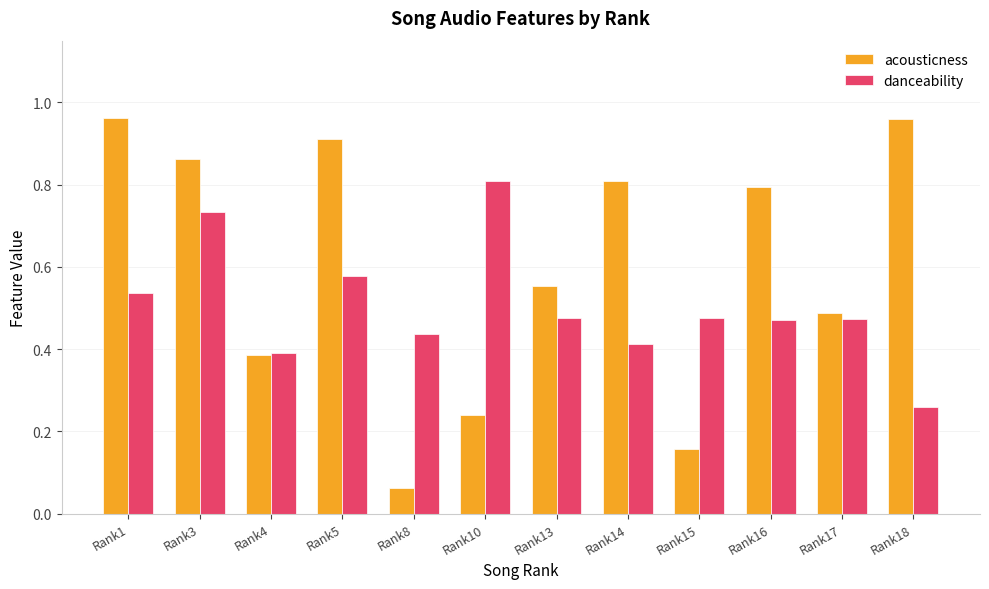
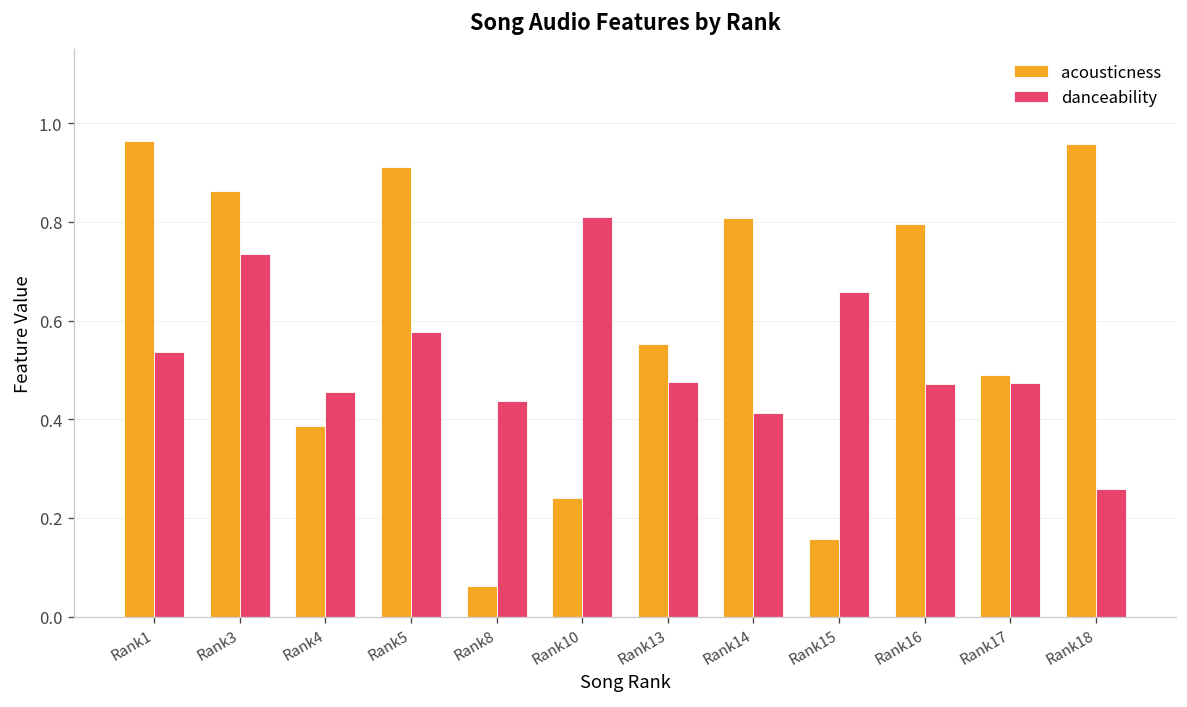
  {
    "acousticness": {
      "Rank1": 0.96,
      "Rank3": 0.86,
      "Rank4": 0.39,
      "Rank5": 0.91,
      "Rank8": 0.06,
      "Rank10": 0.24,
      "Rank13": 0.55,
      "Rank14": 0.81,
      "Rank15": 0.16,
      "Rank16": 0.79,
      "Rank17": 0.49,
      "Rank18": 0.96
    },
    "danceability": {
      "Rank1": 0.54,
      "Rank3": 0.73,
-     "Rank4": 0.39,
+     "Rank4": 0.45,
      "Rank5": 0.58,
      "Rank8": 0.44,
      "Rank10": 0.81,
      "Rank13": 0.48,
      "Rank14": 0.41,
-     "Rank15": 0.48,
+     "Rank15": 0.66,
      "Rank16": 0.47,
      "Rank17": 0.47,
      "Rank18": 0.26
    }
  }
